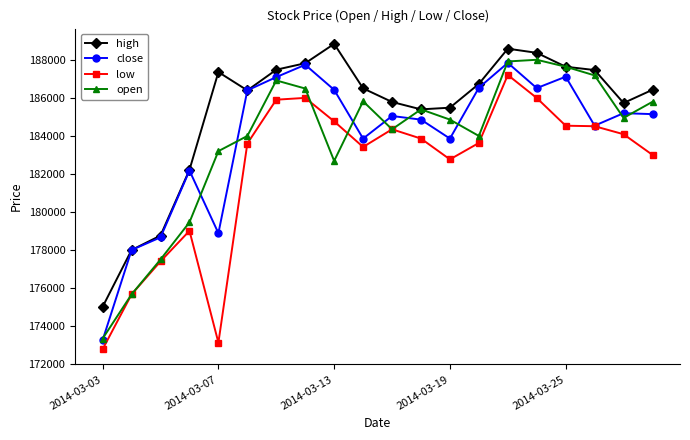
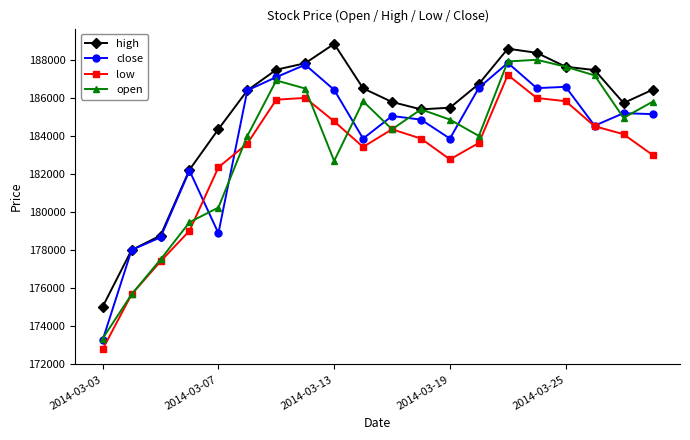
  {
    "high": {
      "2014-03-03": 175000,
-     "2014-03-07": 187400,
+     "2014-03-07": 184400,
      "2014-03-13": 188900,
      "2014-03-19": 185500
    },
    "close": {
      "2014-03-07": 178900,
      "2014-03-13": 186400,
      "2014-03-19": 183900,
-     "2014-03-25": 187100
+     "2014-03-25": 186600
    },
    "low": {
      "2014-03-03": 172800,
-     "2014-03-07": 173100,
+     "2014-03-07": 182300,
      "2014-03-13": 184800,
      "2014-03-19": 182800,
-     "2014-03-25": 184500
+     "2014-03-25": 185800
    },
    "open": {
-     "2014-03-07": 183200,
+     "2014-03-07": 180200,
      "2014-03-13": 182700,
      "2014-03-19": 184900
    }
  }
